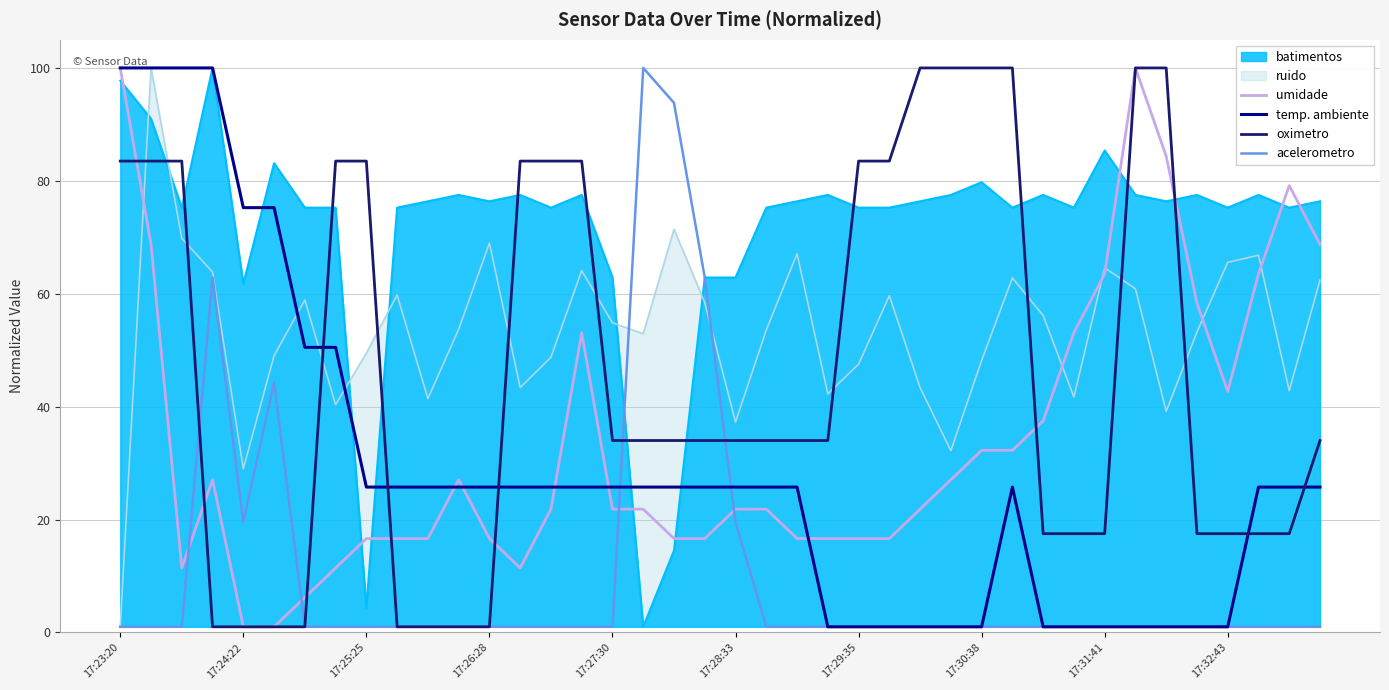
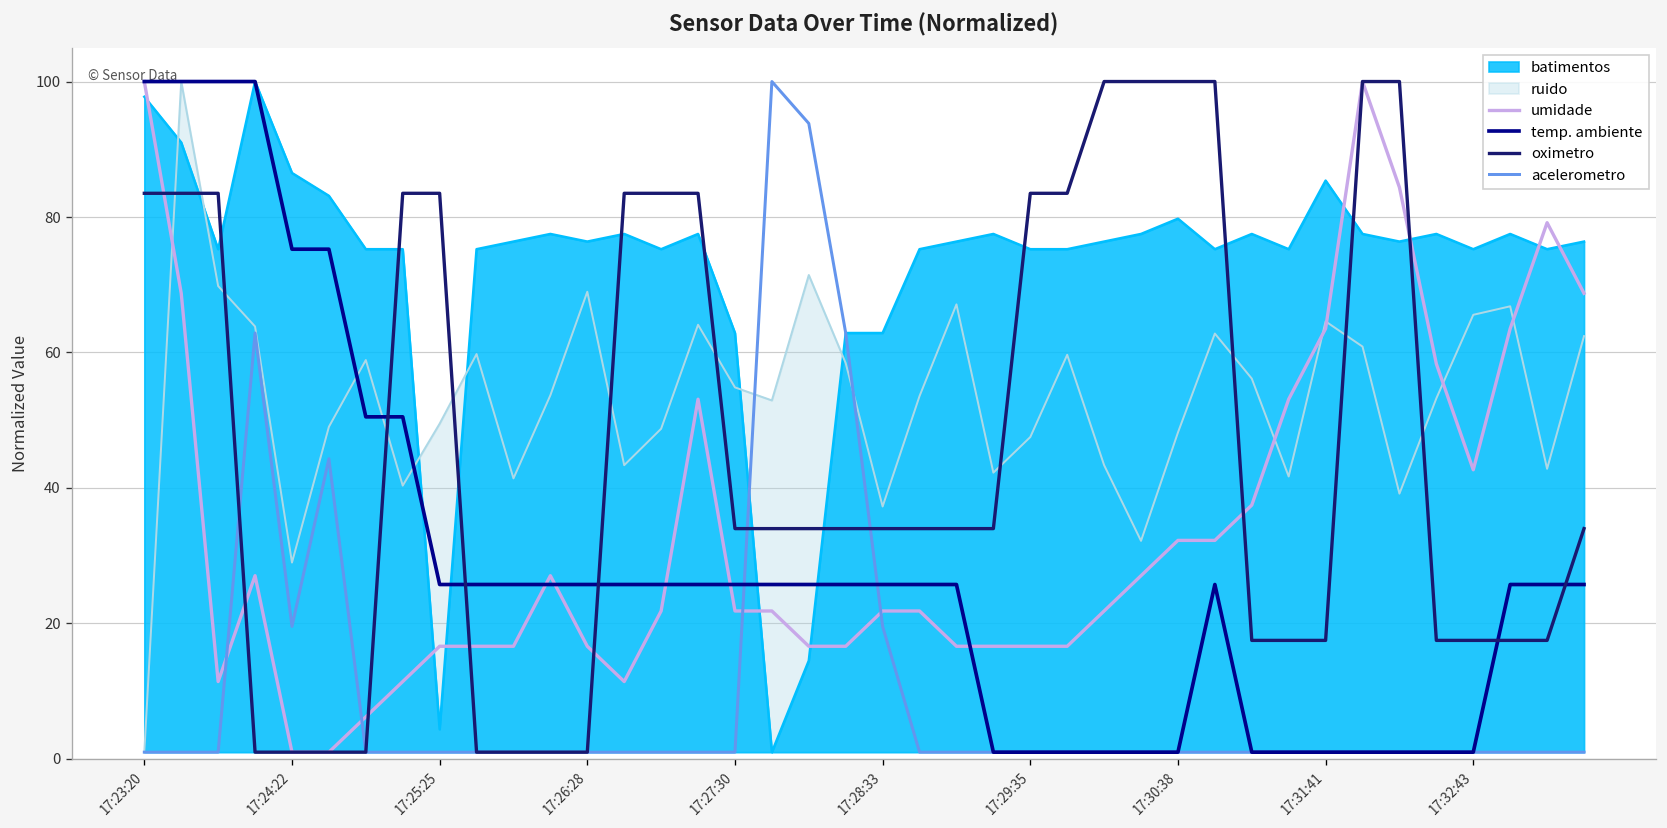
  {
    "batimentos": {
      "17:23:20": 98,
-     "17:24:22": 62,
+     "17:24:22": 87,
      "17:25:25": 4,
      "17:26:28": 76,
      "17:27:30": 63,
      "17:28:33": 63,
      "17:29:35": 75,
      "17:30:38": 80,
      "17:31:41": 85,
      "17:32:43": 75
    },
    "acelerometro": {
      "17:24:22": 20,
      "17:25:25": 1,
      "17:27:30": 1,
      "17:28:33": 20
    }
  }
